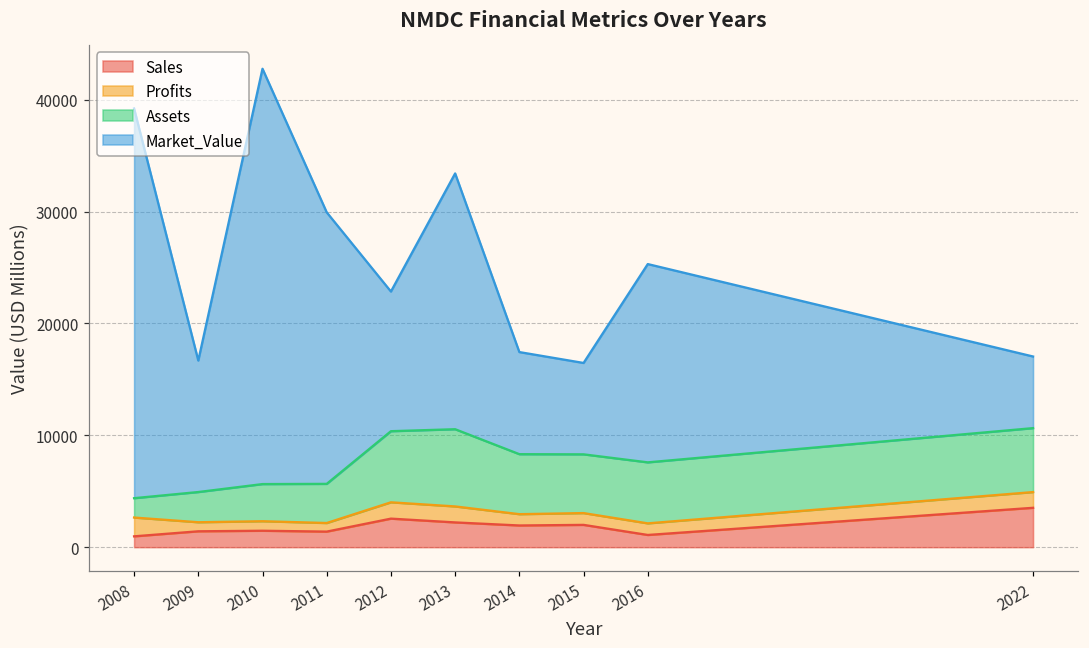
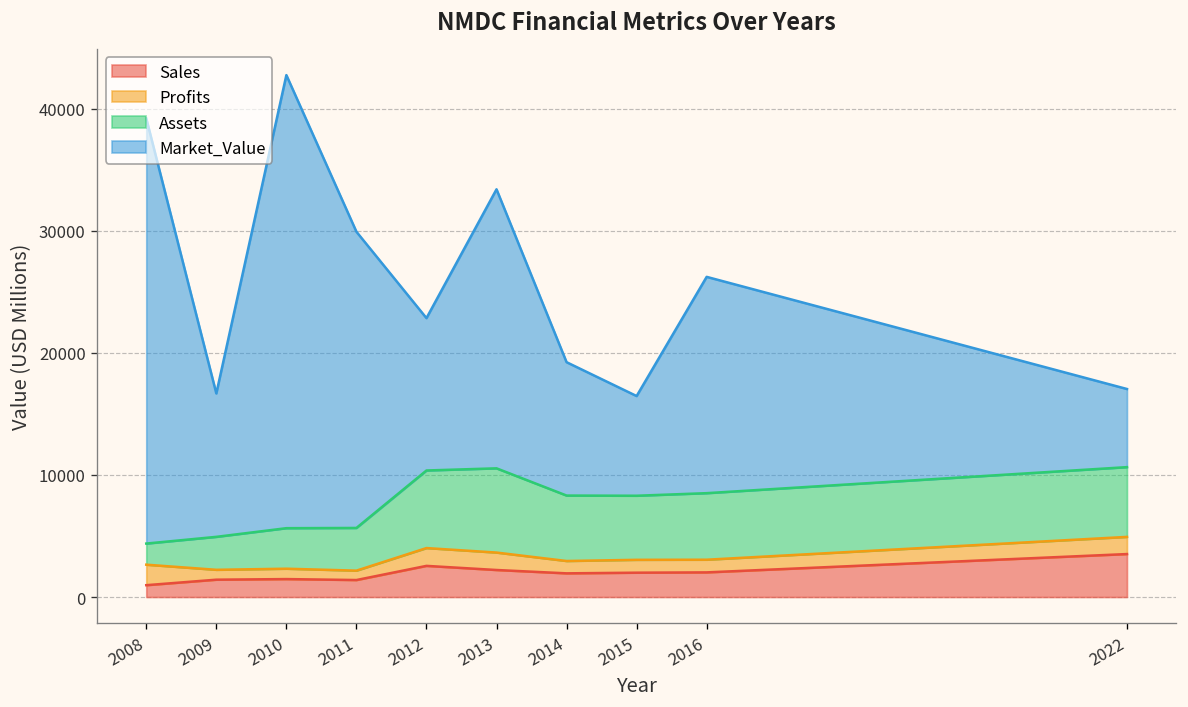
  {
    "Sales": {
      "2008": 1000,
      "2009": 1400,
      "2010": 1500,
      "2011": 1400,
      "2012": 2600,
      "2013": 2200,
      "2014": 1900,
      "2015": 2000,
-     "2016": 1100,
+     "2016": 2000,
      "2022": 3500
    },
    "Profits": {
      "2008": 1700,
      "2009": 800,
      "2010": 900,
      "2011": 800,
      "2012": 1500,
      "2013": 1400,
      "2014": 1000,
      "2015": 1100,
      "2016": 1000,
      "2022": 1400
    },
    "Assets": {
      "2008": 1700,
      "2009": 2700,
      "2010": 3300,
      "2011": 3500,
      "2012": 6400,
      "2013": 6900,
      "2014": 5400,
      "2015": 5300,
      "2016": 5500,
      "2022": 5700
    },
    "Market_Value": {
      "2009": 11800,
      "2010": 37100,
      "2011": 24300,
      "2012": 12500,
      "2013": 22900,
-     "2014": 9100,
+     "2014": 10900,
      "2015": 8200,
      "2016": 17700,
      "2022": 6400
    }
  }
